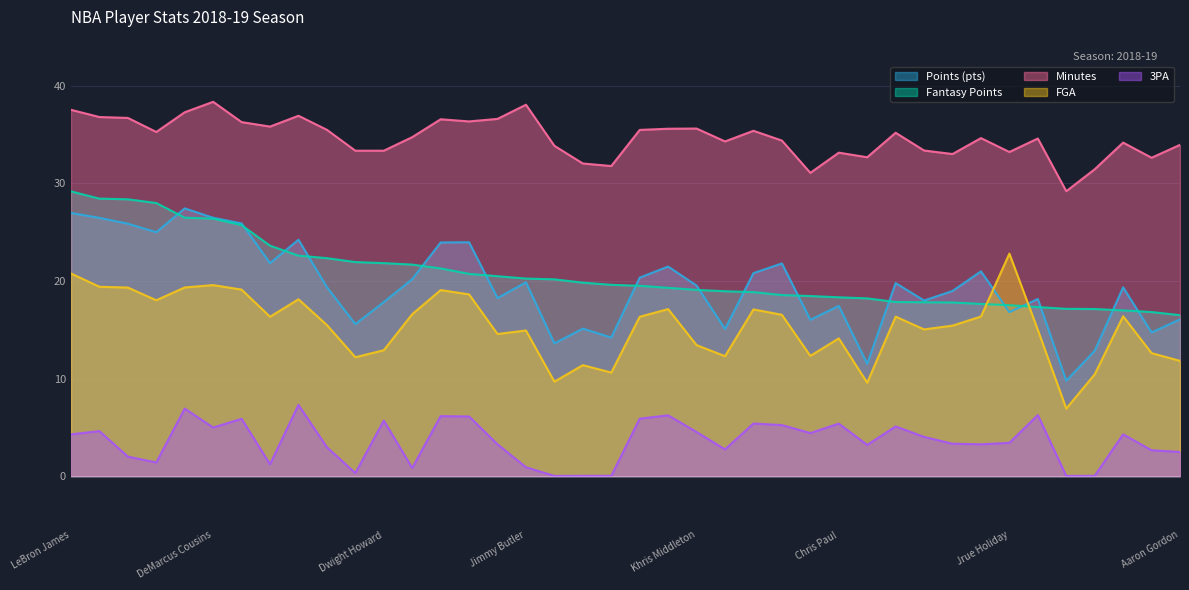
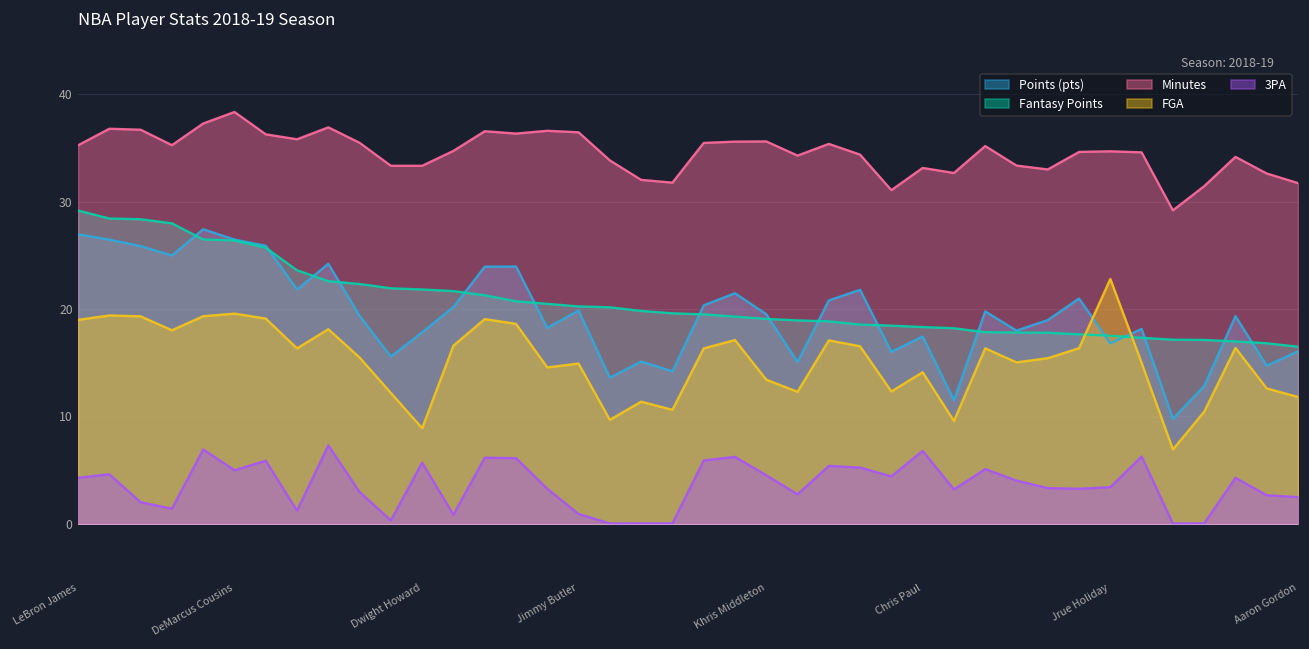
  {
    "Minutes": {
-     "LeBron James": 38,
+     "LeBron James": 35,
      "DeMarcus Cousins": 38,
      "Dwight Howard": 33,
-     "Jimmy Butler": 38,
+     "Jimmy Butler": 36,
      "Khris Middleton": 36,
      "Chris Paul": 33,
-     "Jrue Holiday": 33,
-     "Aaron Gordon": 34
+     "Jrue Holiday": 35,
+     "Aaron Gordon": 32
    },
    "FGA": {
-     "LeBron James": 21,
+     "LeBron James": 19,
      "DeMarcus Cousins": 20,
-     "Dwight Howard": 13,
+     "Dwight Howard": 9,
      "Jimmy Butler": 15,
      "Khris Middleton": 13,
      "Chris Paul": 14,
      "Jrue Holiday": 23,
      "Aaron Gordon": 12
    },
    "3PA": {
      "LeBron James": 4,
      "DeMarcus Cousins": 5,
      "Dwight Howard": 6,
      "Jimmy Butler": 1,
      "Khris Middleton": 5,
-     "Chris Paul": 5,
+     "Chris Paul": 7,
      "Jrue Holiday": 3,
      "Aaron Gordon": 2
    }
  }
